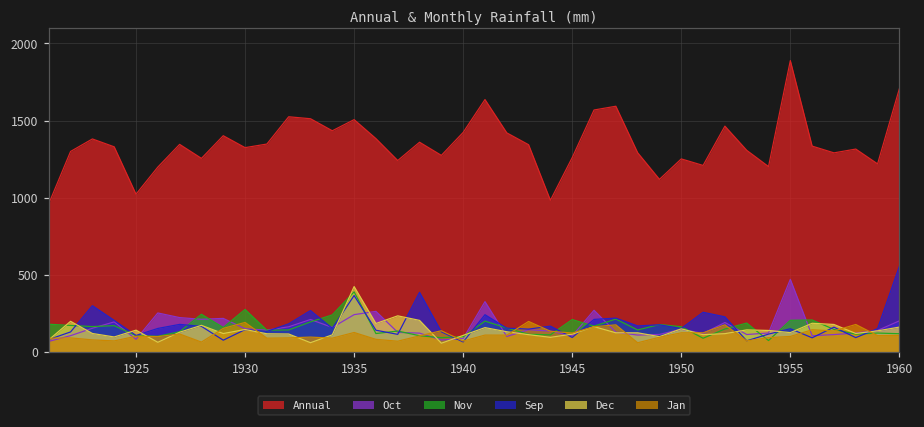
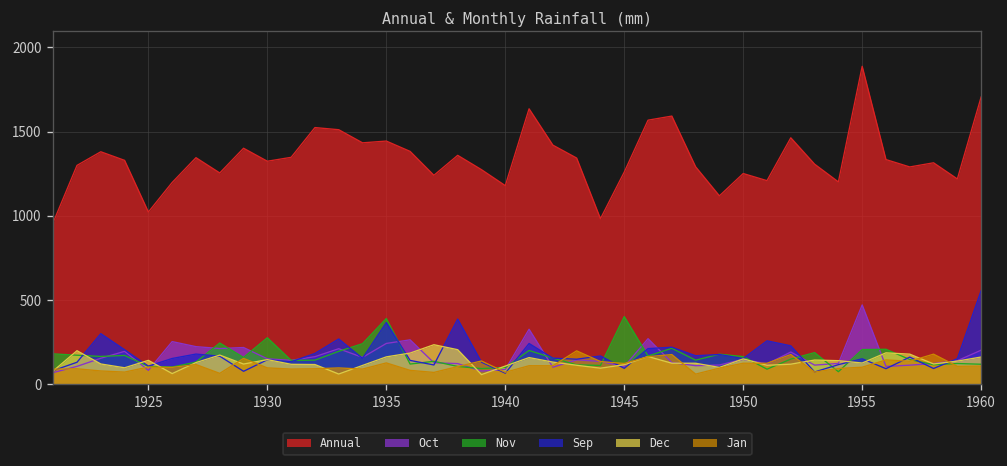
  {
    "Annual": {
      "1925": 1020,
      "1930": 1320,
-     "1935": 1510,
-     "1940": 1420,
+     "1935": 1440,
+     "1940": 1180,
      "1945": 1260,
      "1950": 1250,
      "1955": 1890,
      "1960": 1710
    },
    "Oct": {
      "1925": 80,
      "1935": 240,
      "1955": 470,
      "1960": 200
    },
    "Nov": {
      "1930": 280,
      "1935": 390,
-     "1945": 210,
+     "1945": 400,
      "1955": 210
    },
    "Sep": {
      "1935": 370,
      "1955": 150,
      "1960": 560
    },
    "Dec": {
      "1925": 140,
-     "1935": 420,
+     "1935": 160,
      "1955": 130,
      "1960": 160
    },
    "Jan": {
-     "1930": 190,
+     "1930": 100,
      "1935": 130,
      "1950": 130,
      "1955": 100
    }
  }
